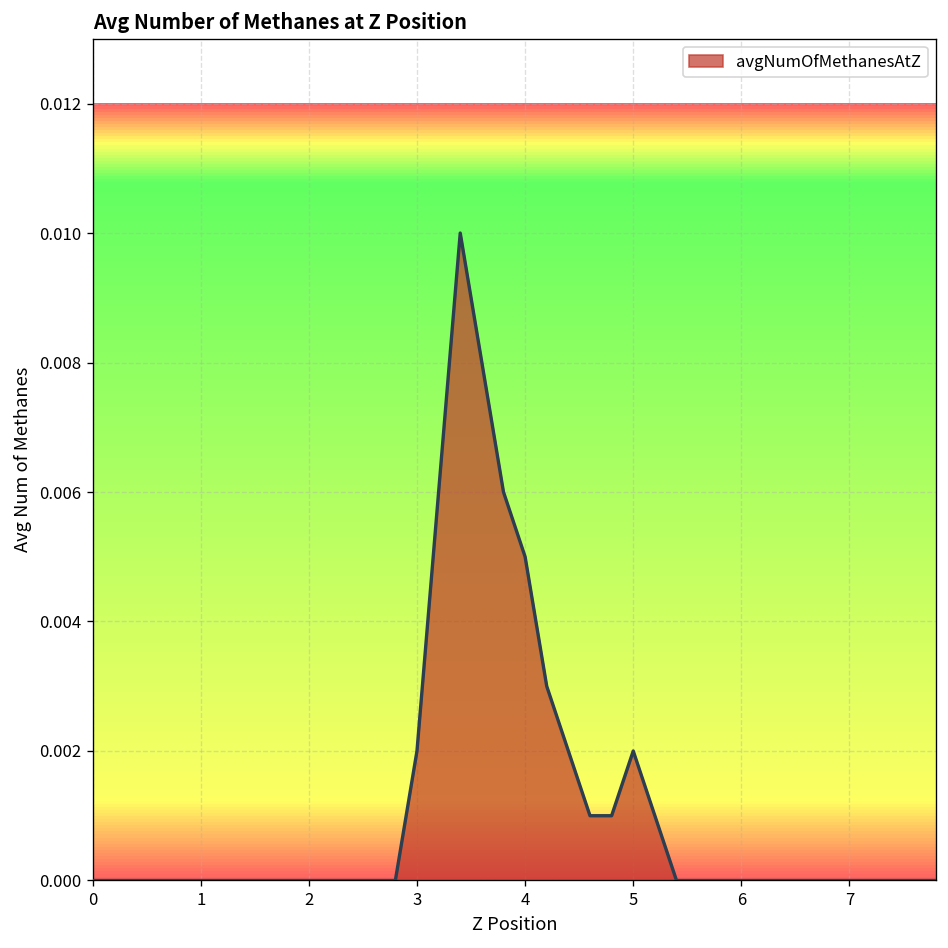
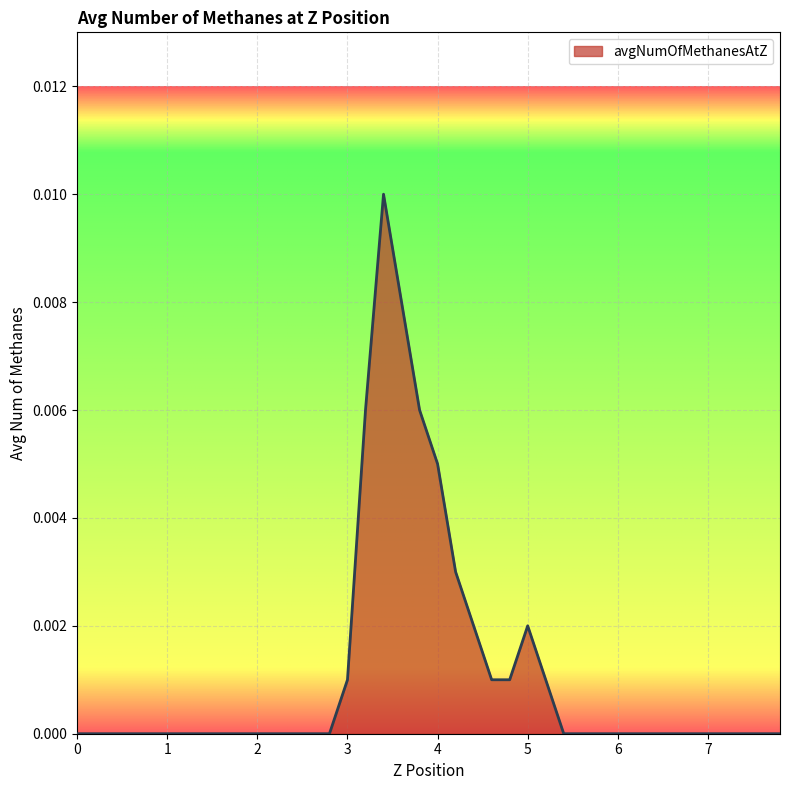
  {
    "0": 0.000,
    "1": 0.000,
    "2": 0.000,
-   "3": 0.002,
+   "3": 0.001,
    "4": 0.005,
    "5": 0.002,
    "6": 0.000,
    "7": 0.000
  }
